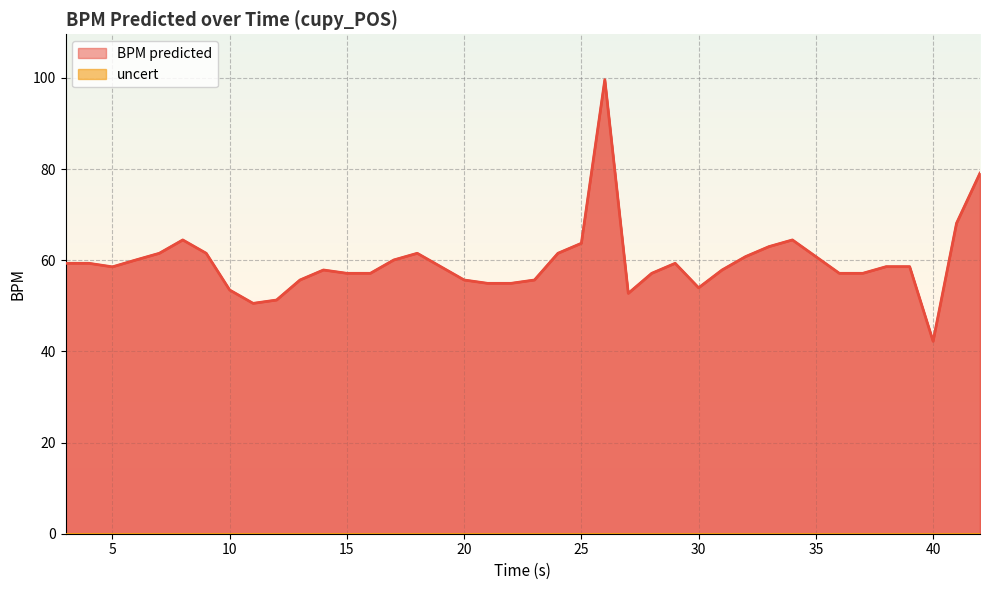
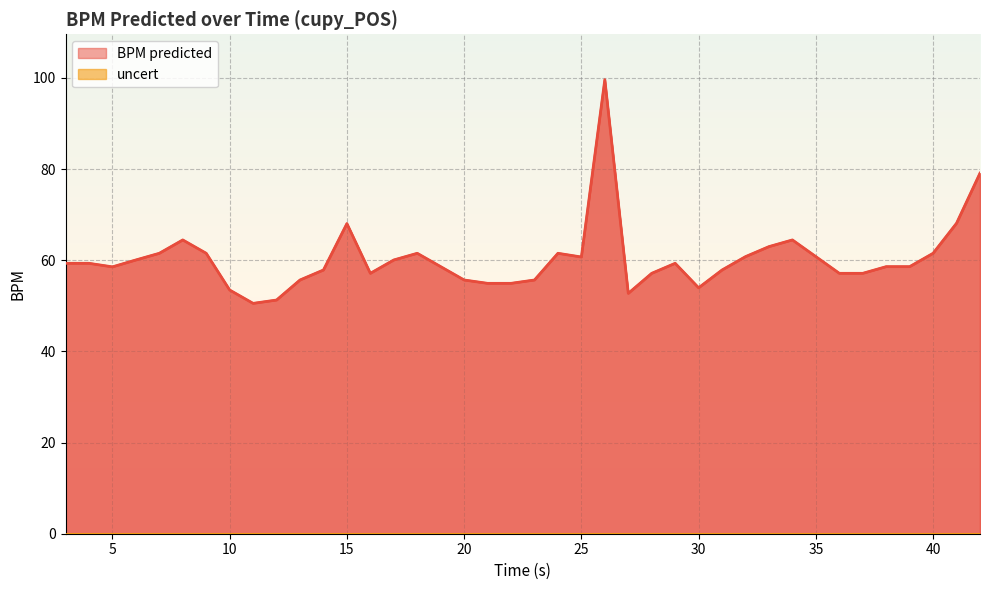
  {
    "BPM predicted": {
      "5": 59,
      "10": 53,
-     "15": 57,
+     "15": 68,
      "20": 56,
-     "25": 64,
+     "25": 61,
      "30": 54,
      "35": 61,
-     "40": 42
+     "40": 62
    },
    "uncert": {
      "5": 0,
      "10": 0,
      "15": 0,
      "20": 0,
      "25": 0,
      "30": 0,
      "35": 0,
      "40": 0
    }
  }
